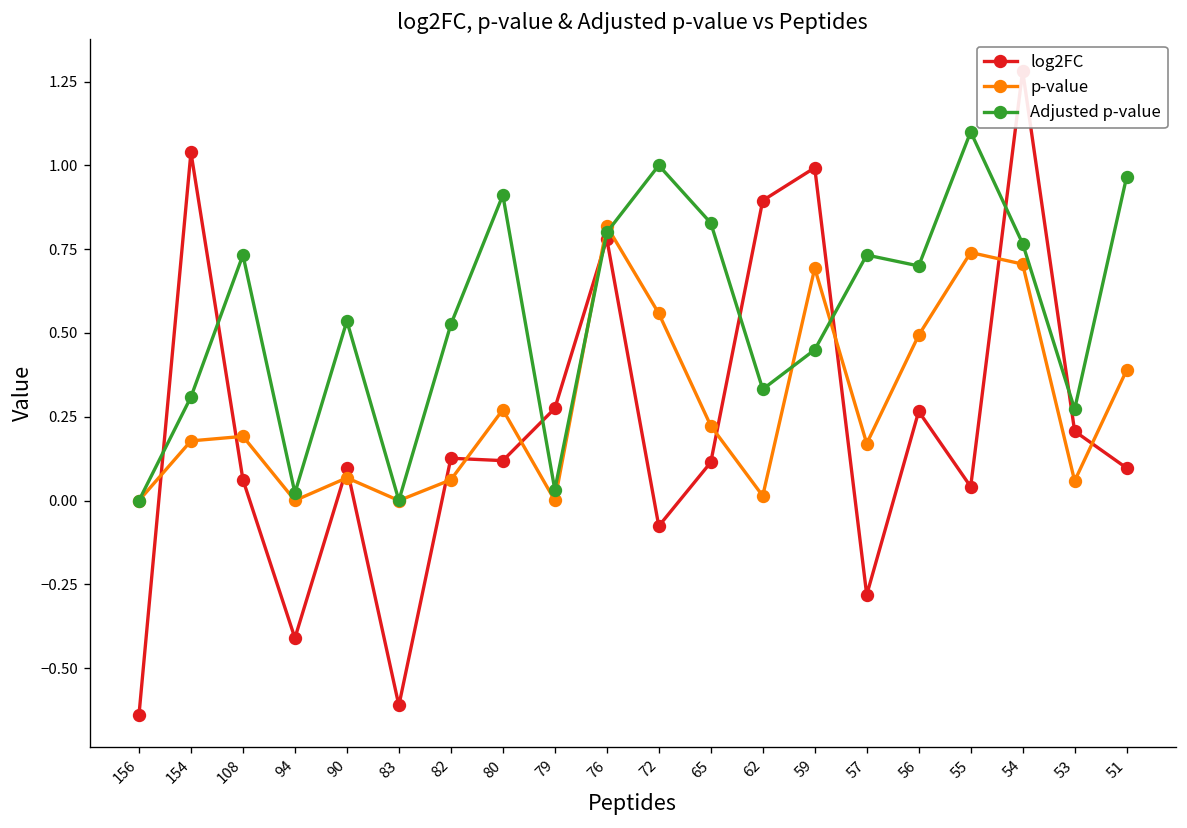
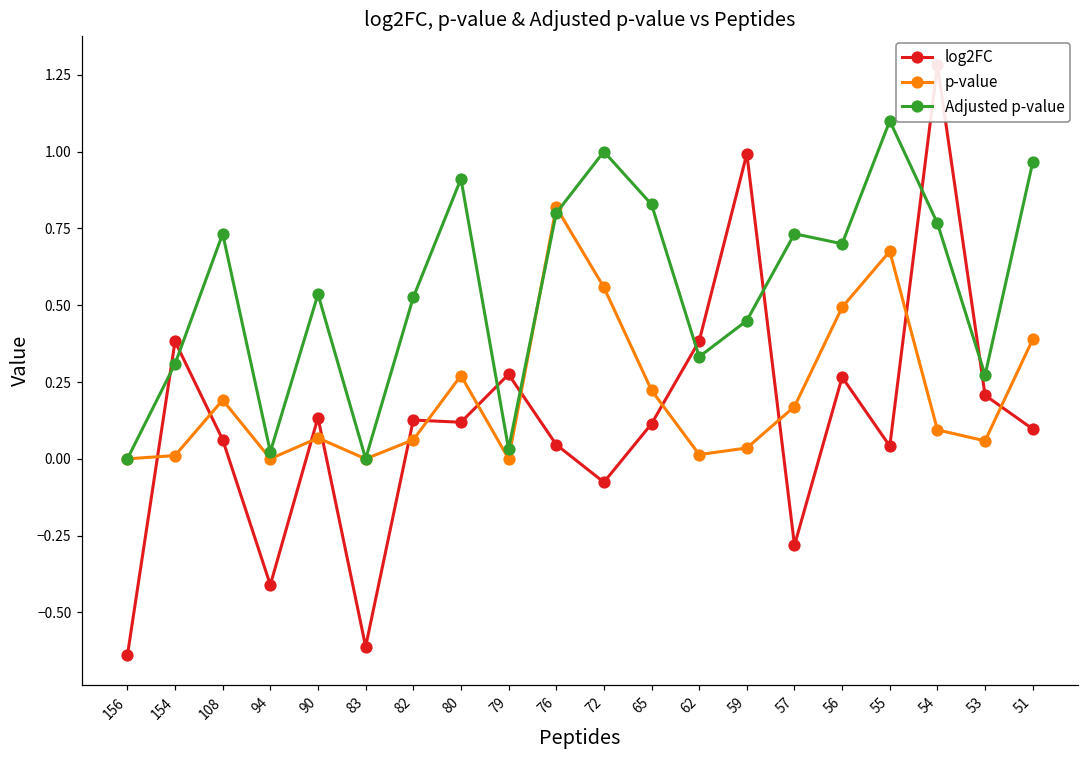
  {
    "log2FC": {
      "156": -0.64,
-     "154": 1.04,
+     "154": 0.38,
      "108": 0.06,
      "94": -0.41,
-     "90": 0.10,
+     "90": 0.13,
      "83": -0.61,
      "82": 0.13,
      "80": 0.12,
      "79": 0.28,
-     "76": 0.78,
+     "76": 0.05,
      "72": -0.08,
      "65": 0.11,
-     "62": 0.90,
+     "62": 0.38,
      "59": 0.99,
      "57": -0.28,
      "56": 0.27,
      "55": 0.04,
      "53": 0.21,
      "51": 0.10
    },
    "p-value": {
-     "154": 0.18,
+     "154": 0.01,
      "108": 0.19,
      "94": 0.00,
      "90": 0.07,
      "82": 0.06,
      "80": 0.27,
      "79": 0.00,
      "76": 0.82,
      "72": 0.56,
      "65": 0.22,
      "62": 0.01,
-     "59": 0.69,
+     "59": 0.04,
      "57": 0.17,
      "56": 0.49,
-     "55": 0.74,
-     "54": 0.71,
+     "55": 0.68,
+     "54": 0.09,
      "53": 0.06,
      "51": 0.39
    },
    "Adjusted p-value": {
      "154": 0.31,
      "108": 0.73,
      "94": 0.02,
      "90": 0.54,
      "82": 0.53,
      "80": 0.91,
      "79": 0.03,
      "76": 0.80,
      "72": 1.00,
      "65": 0.83,
      "62": 0.33,
      "59": 0.45,
      "57": 0.73,
      "56": 0.70,
      "55": 1.10,
      "54": 0.77,
      "53": 0.27,
      "51": 0.97
    }
  }
